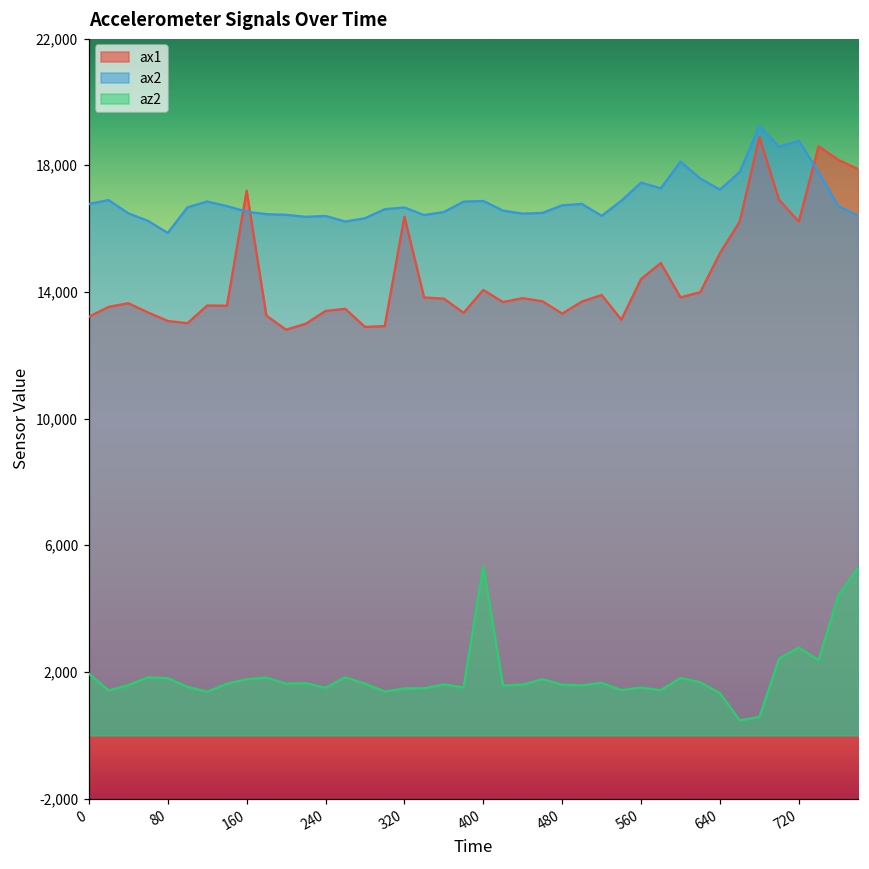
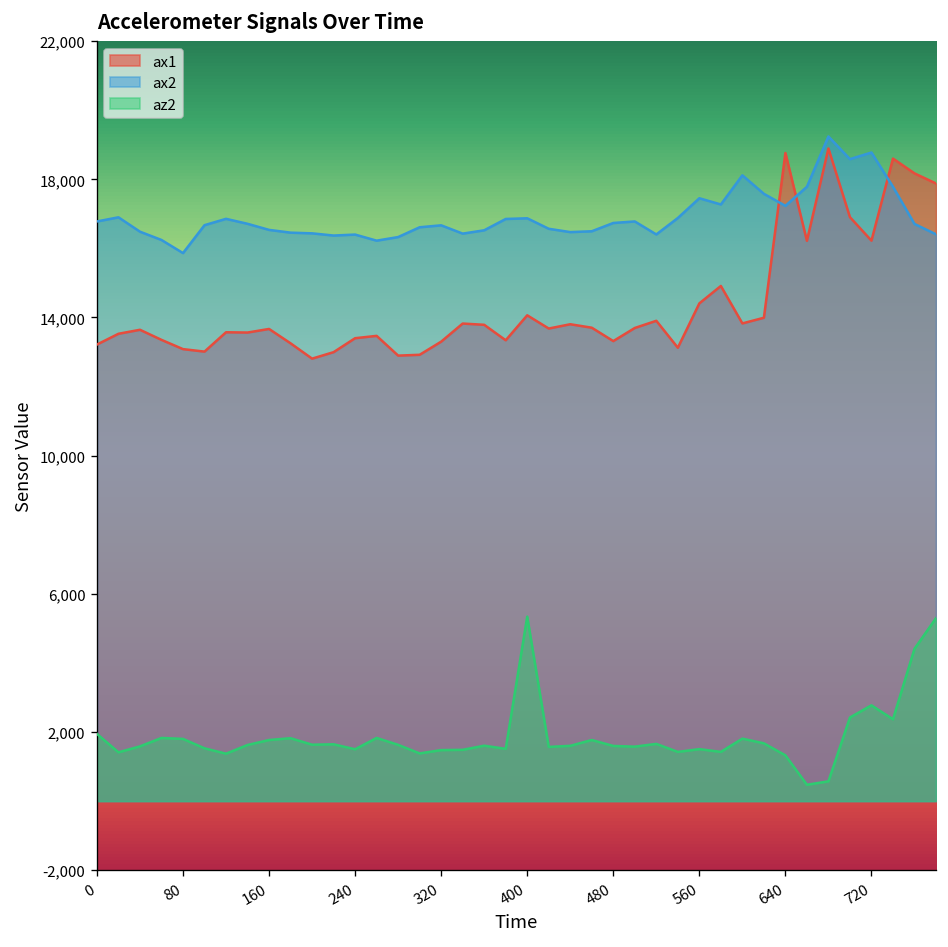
  {
    "ax1": {
      "0": "13,200",
      "80": "13,100",
-     "160": "17,200",
+     "160": "13,700",
      "240": "13,400",
-     "320": "16,400",
+     "320": "13,300",
      "400": "14,100",
      "480": "13,300",
      "560": "14,400",
-     "640": "15,200",
+     "640": "18,800",
      "720": "16,200"
    },
    "ax2": {
      "0": "16,800",
      "80": "15,900",
      "160": "16,500",
      "240": "16,400",
      "320": "16,700",
      "400": "16,900",
      "480": "16,700",
      "560": "17,500",
      "640": "17,200",
      "720": "18,800"
    },
    "az2": {
      "0": "1,900",
      "80": "1,800",
      "160": "1,800",
      "240": "1,500",
      "320": "1,500",
      "400": "5,300",
      "480": "1,600",
      "560": "1,500",
      "640": "1,300",
      "720": "2,800"
    }
  }
